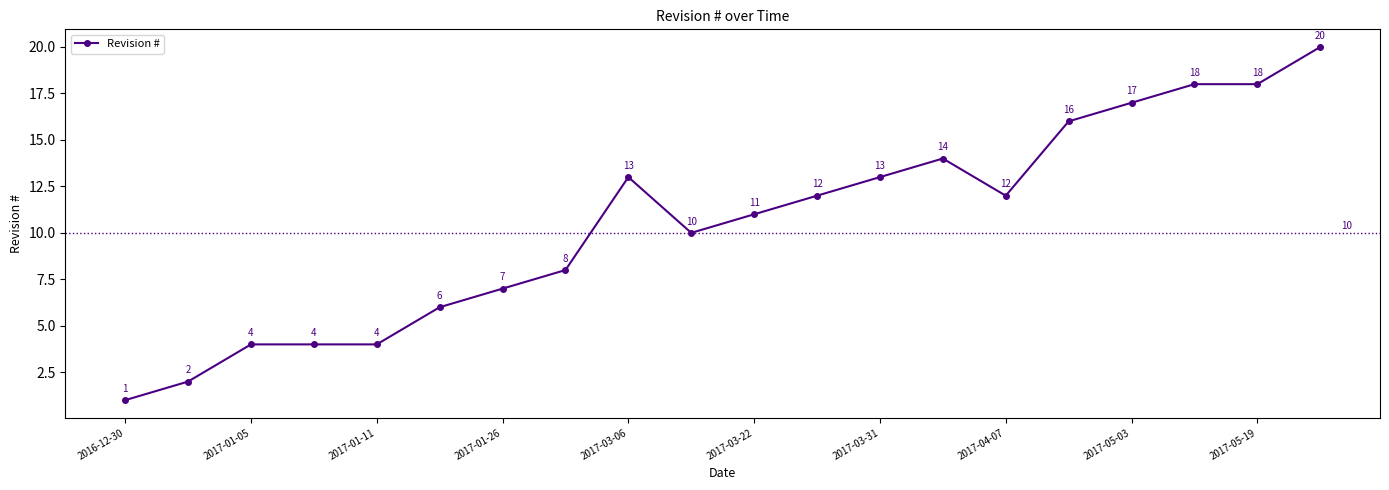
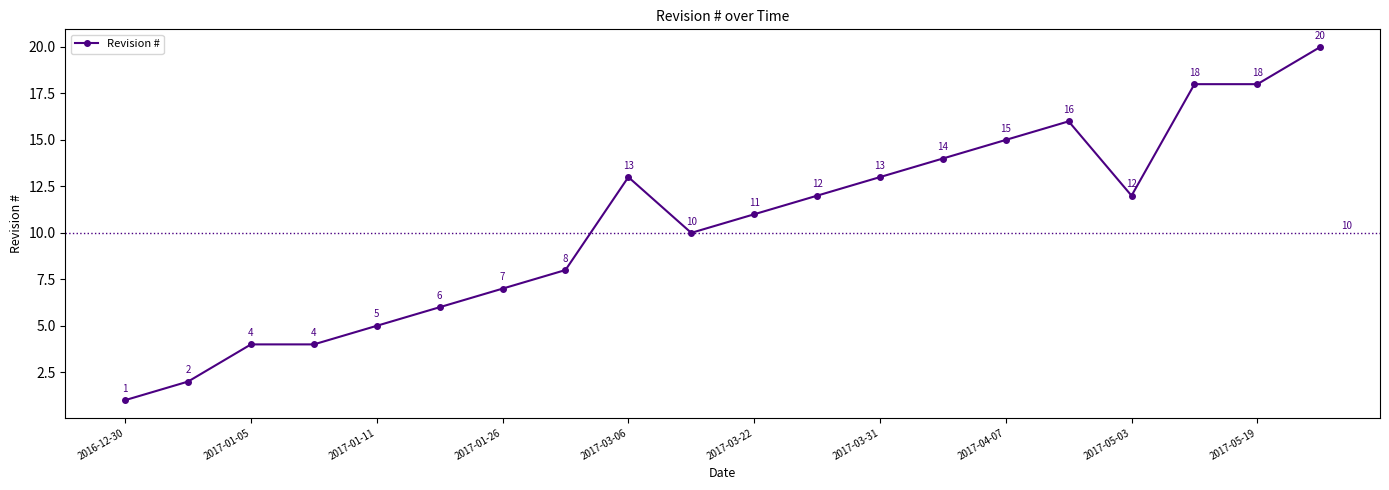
  {
    "2016-12-30": 1,
    "2017-01-05": 4,
-   "2017-01-11": 4,
+   "2017-01-11": 5,
    "2017-01-26": 7,
    "2017-03-06": 13,
    "2017-03-22": 11,
    "2017-03-31": 13,
-   "2017-04-07": 12,
-   "2017-05-03": 17,
+   "2017-04-07": 15,
+   "2017-05-03": 12,
    "2017-05-19": 18
  }
